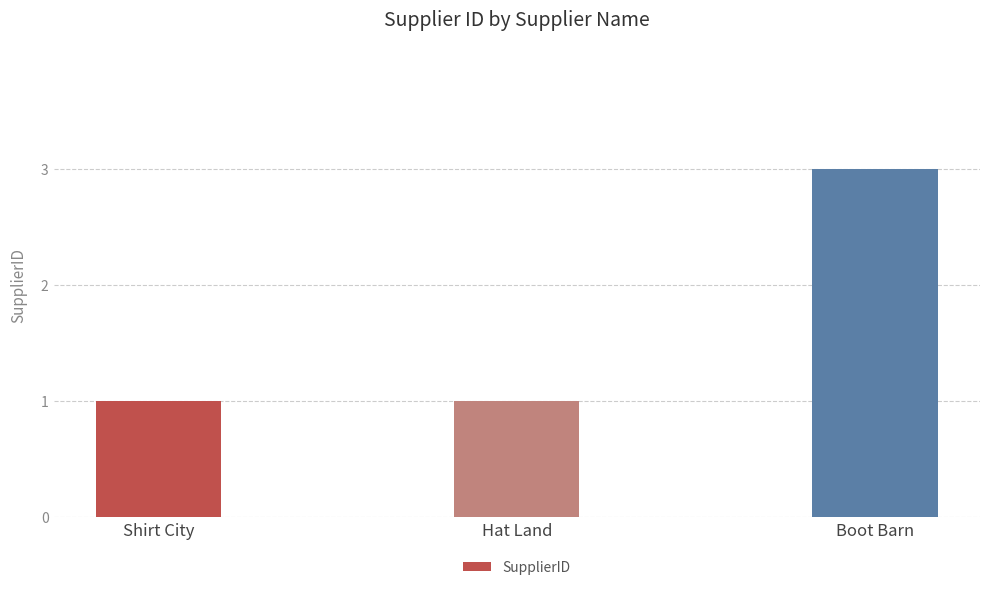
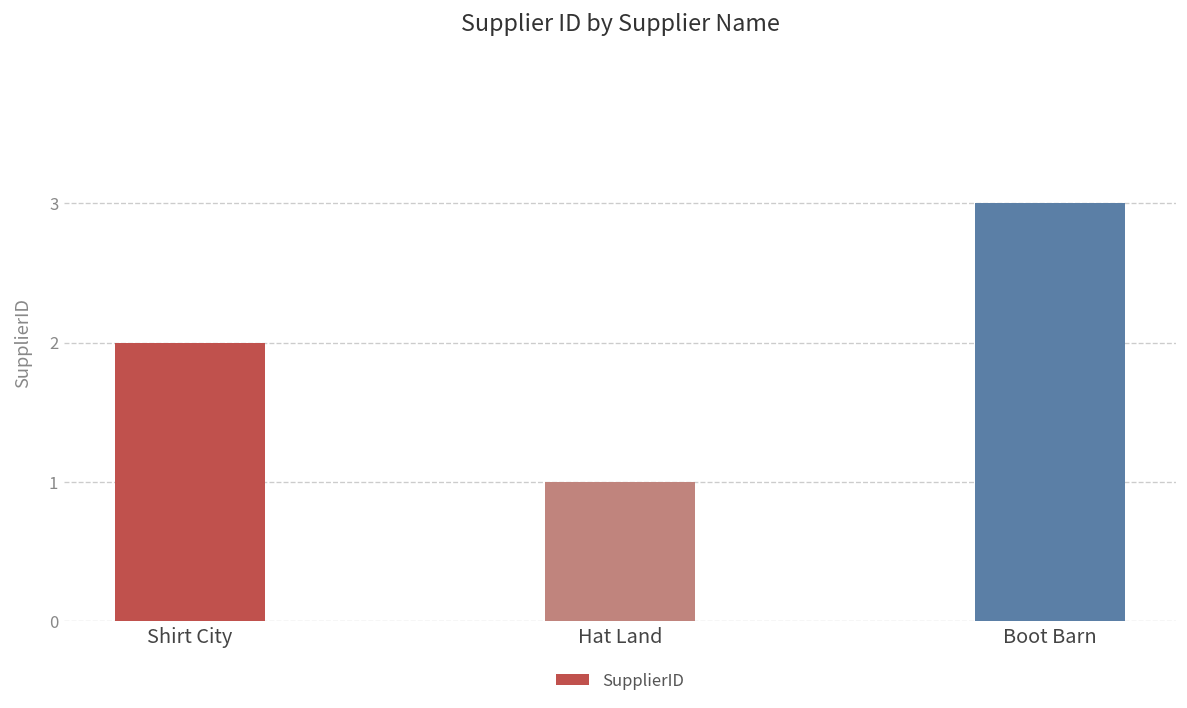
  {
-   "Shirt City": 1,
+   "Shirt City": 2,
    "Hat Land": 1,
    "Boot Barn": 3
  }
